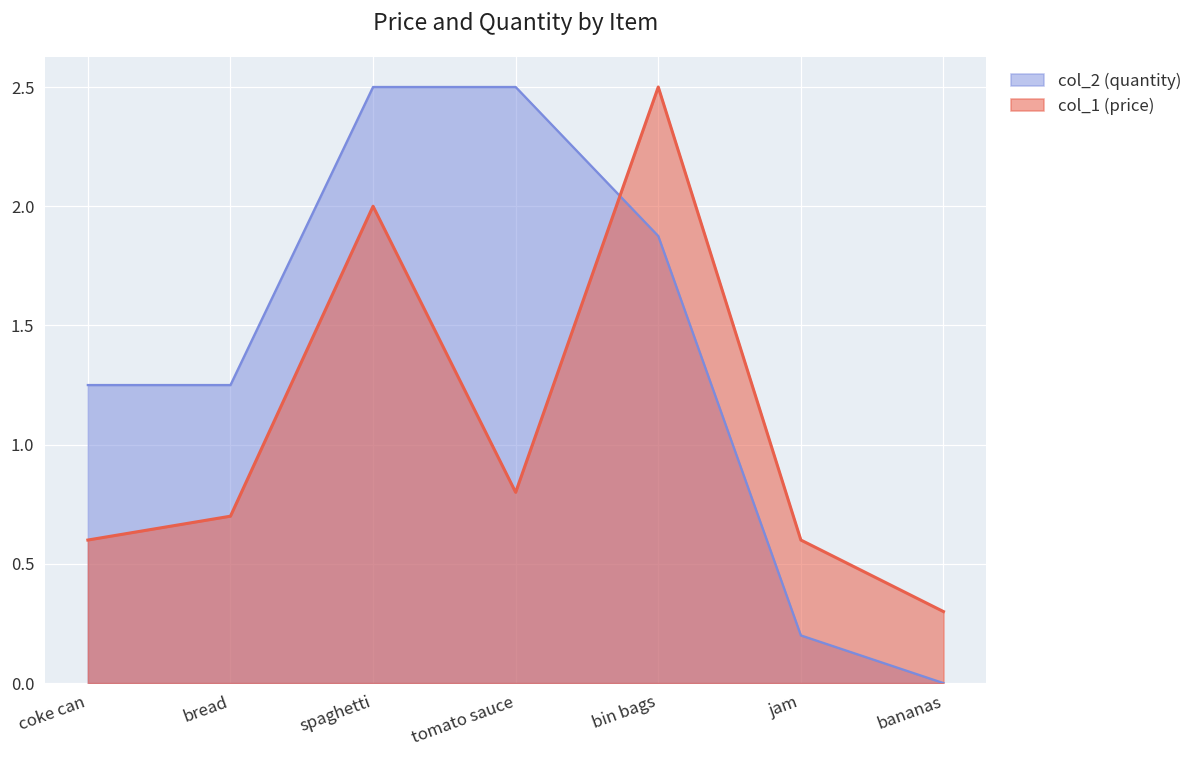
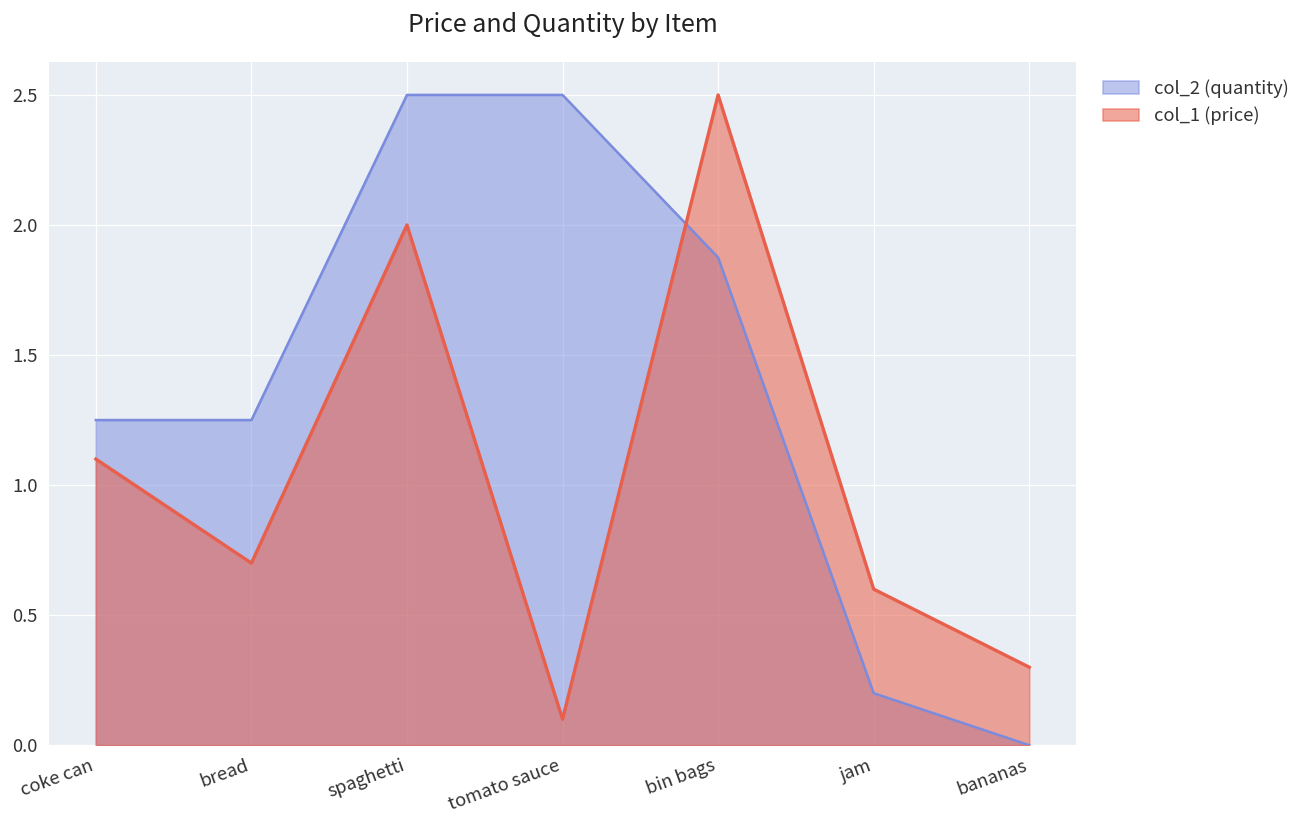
  {
    "col_2 (quantity)": {
      "coke can": 1.25,
      "bread": 1.25,
      "spaghetti": 2.5,
      "tomato sauce": 2.5,
      "bin bags": 1.88,
      "jam": 0.2,
      "bananas": 0.0
    },
    "col_1 (price)": {
-     "coke can": 0.6,
+     "coke can": 1.1,
      "bread": 0.7,
      "spaghetti": 2.0,
-     "tomato sauce": 0.8,
+     "tomato sauce": 0.1,
      "bin bags": 2.5,
      "jam": 0.6,
      "bananas": 0.3
    }
  }
